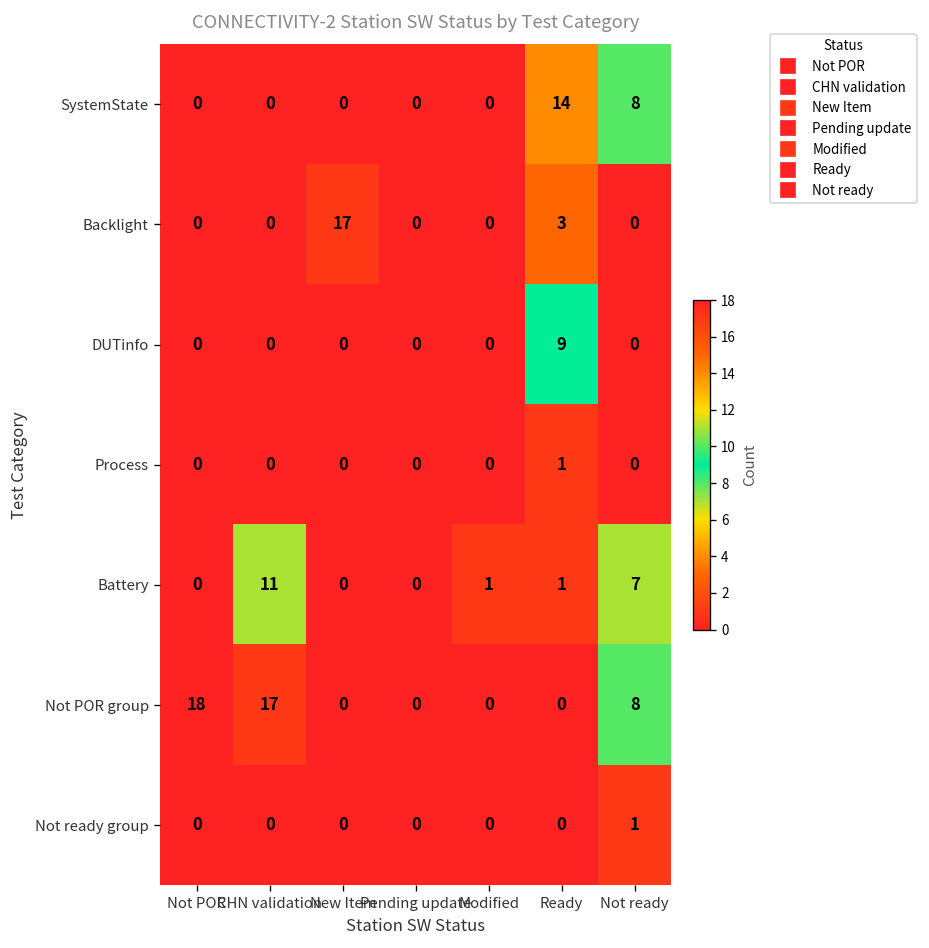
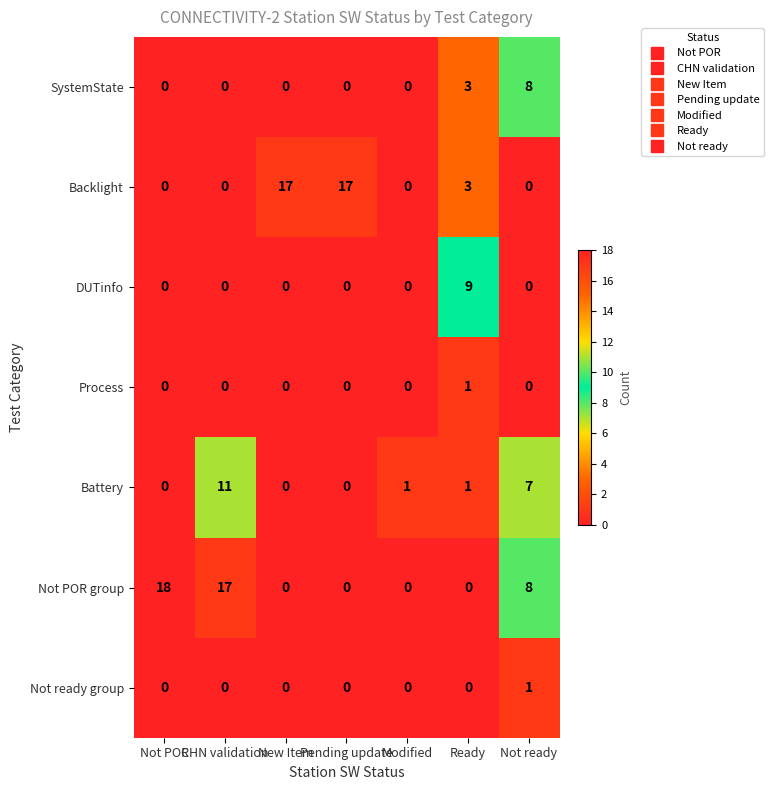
  {
    "SystemState": {
      "CHN validation": 0,
      "Pending update": 0,
-     "Ready": 14,
+     "Ready": 3,
      "Not ready": 8
    },
    "Backlight": {
      "CHN validation": 0,
-     "Pending update": 0,
+     "Pending update": 17,
      "Ready": 3,
      "Not ready": 0
    },
    "DUTinfo": {
      "CHN validation": 0,
      "Pending update": 0,
      "Ready": 9,
      "Not ready": 0
    },
    "Process": {
      "CHN validation": 0,
      "Pending update": 0,
      "Ready": 1,
      "Not ready": 0
    },
    "Battery": {
      "CHN validation": 11,
      "Pending update": 0,
      "Ready": 1,
      "Not ready": 7
    },
    "Not POR group": {
      "CHN validation": 17,
      "Pending update": 0,
      "Ready": 0,
      "Not ready": 8
    },
    "Not ready group": {
      "CHN validation": 0,
      "Pending update": 0,
      "Ready": 0,
      "Not ready": 1
    }
  }
